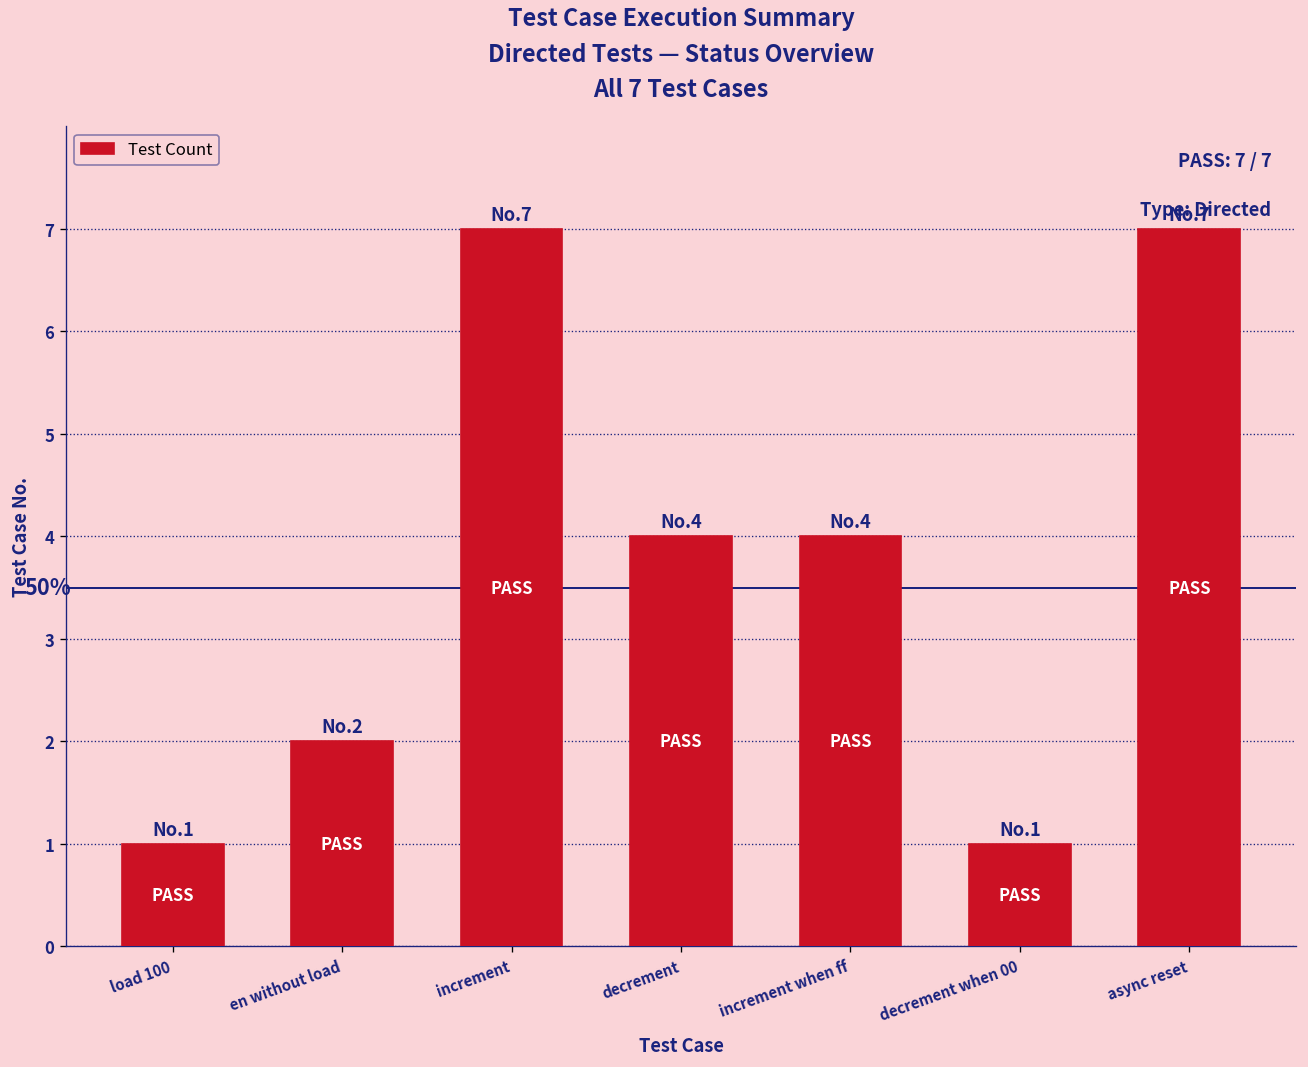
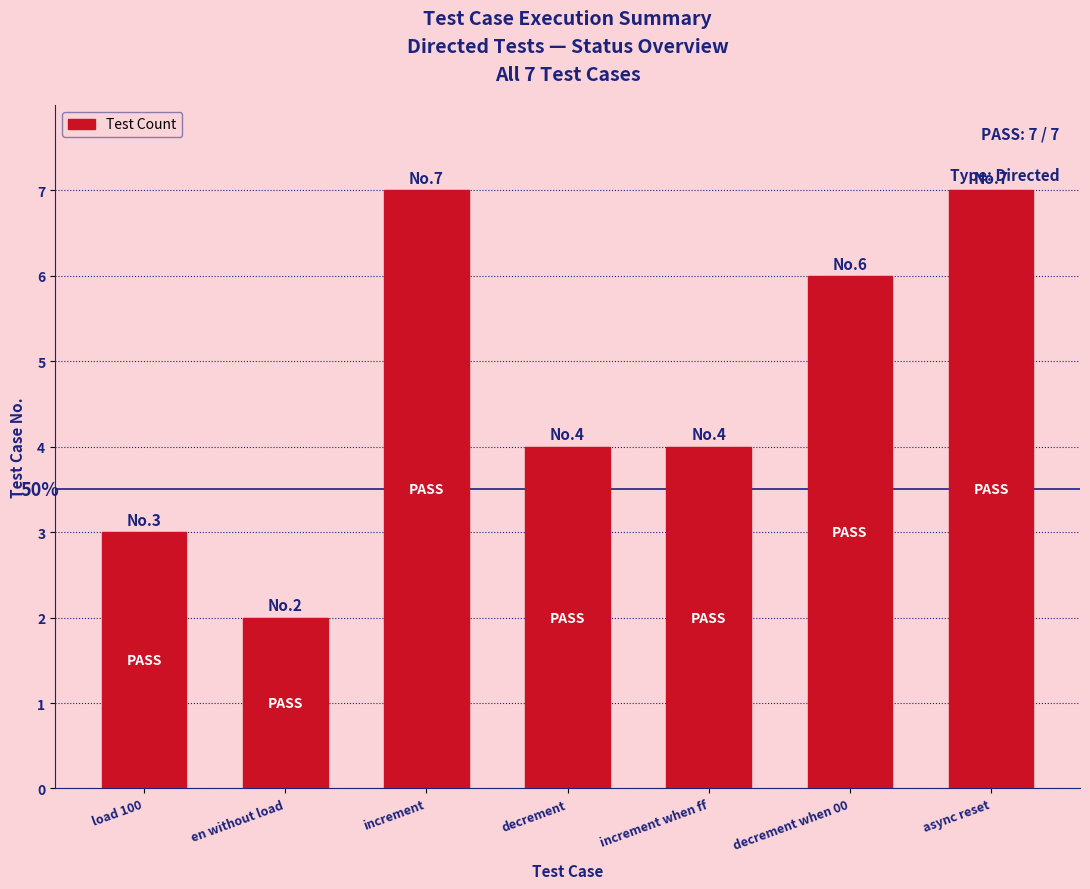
  {
-   "load 100": 1,
+   "load 100": 3,
    "en without load": 2,
    "increment": 7,
    "decrement": 4,
    "increment when ff": 4,
-   "decrement when 00": 1
+   "decrement when 00": 6
  }
